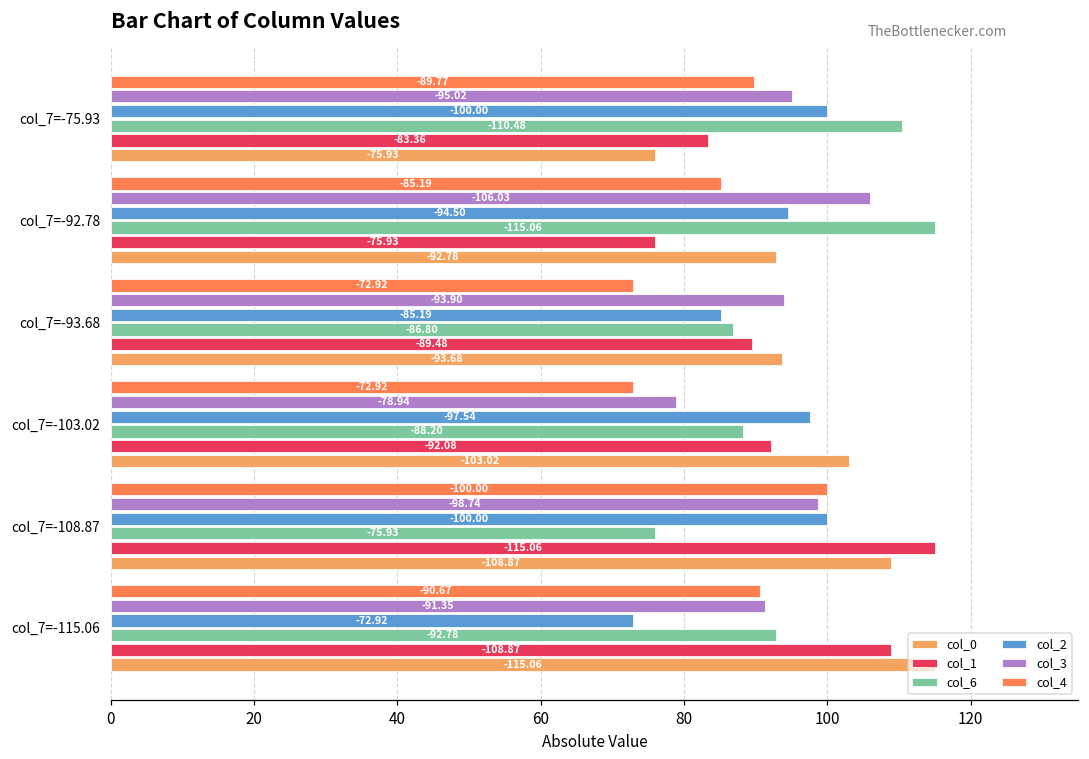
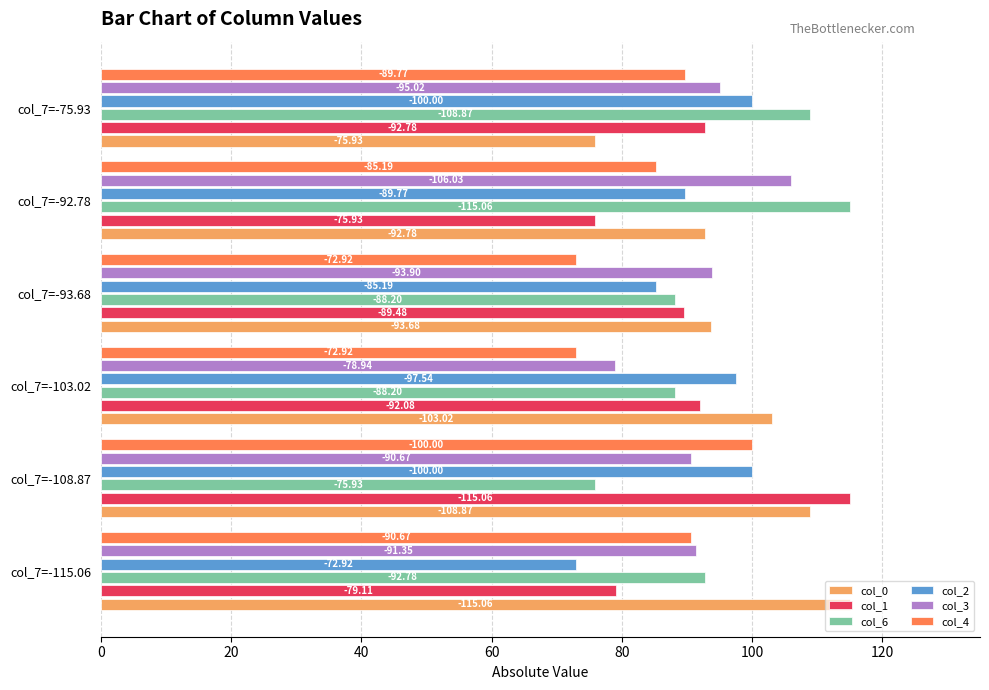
  {
    "col_1": {
-     "col_7=-75.93": -83.36,
-     "col_7=-115.06": -108.87
+     "col_7=-75.93": -92.78,
+     "col_7=-115.06": -79.11
    },
    "col_6": {
-     "col_7=-75.93": -110.48,
-     "col_7=-93.68": -86.80
+     "col_7=-75.93": -108.87,
+     "col_7=-93.68": -88.20
    },
    "col_2": {
-     "col_7=-92.78": -94.50
+     "col_7=-92.78": -89.77
    },
    "col_3": {
-     "col_7=-108.87": -98.74
+     "col_7=-108.87": -90.67
    }
  }
